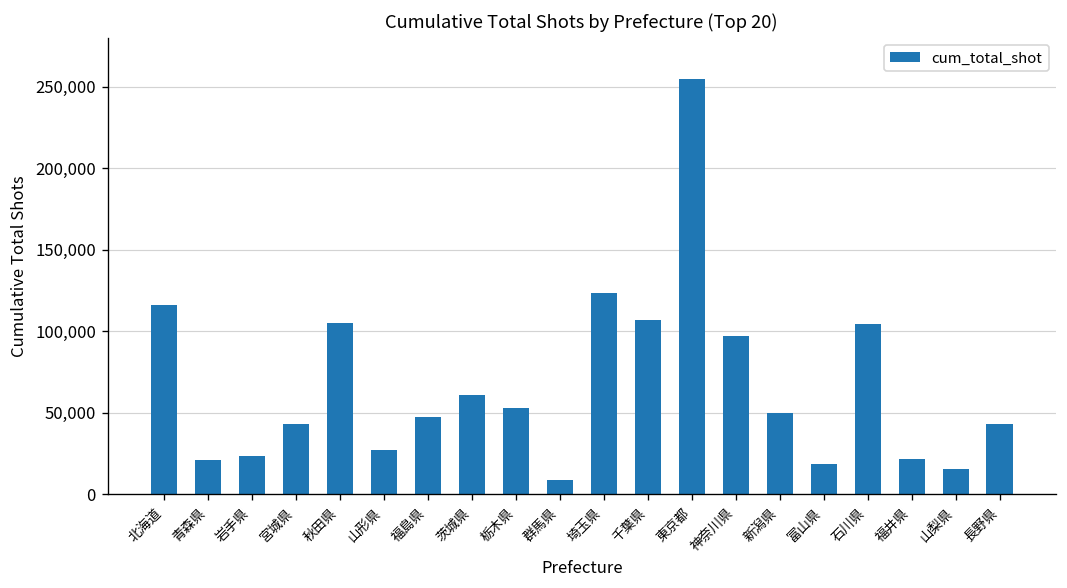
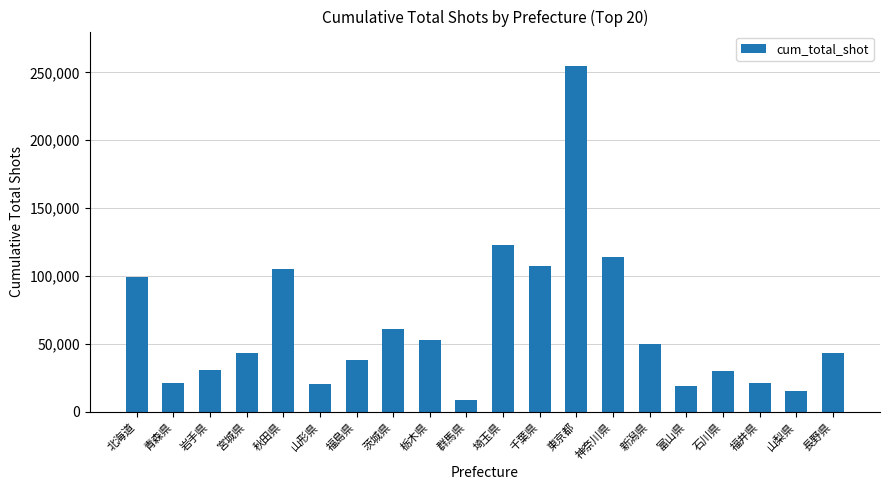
  {
-   "北海道": "116,000",
+   "北海道": "100,000",
    "青森県": "21,000",
-   "岩手県": "23,000",
+   "岩手県": "31,000",
    "宮城県": "43,000",
    "秋田県": "105,000",
-   "山形県": "27,000",
-   "福島県": "47,000",
+   "山形県": "20,000",
+   "福島県": "38,000",
    "茨城県": "61,000",
    "栃木県": "53,000",
    "群馬県": "9,000",
    "埼玉県": "123,000",
    "千葉県": "107,000",
    "東京都": "255,000",
-   "神奈川県": "97,000",
+   "神奈川県": "114,000",
    "新潟県": "50,000",
    "富山県": "19,000",
-   "石川県": "104,000",
+   "石川県": "30,000",
    "福井県": "21,000",
    "山梨県": "15,000",
    "長野県": "43,000"
  }
